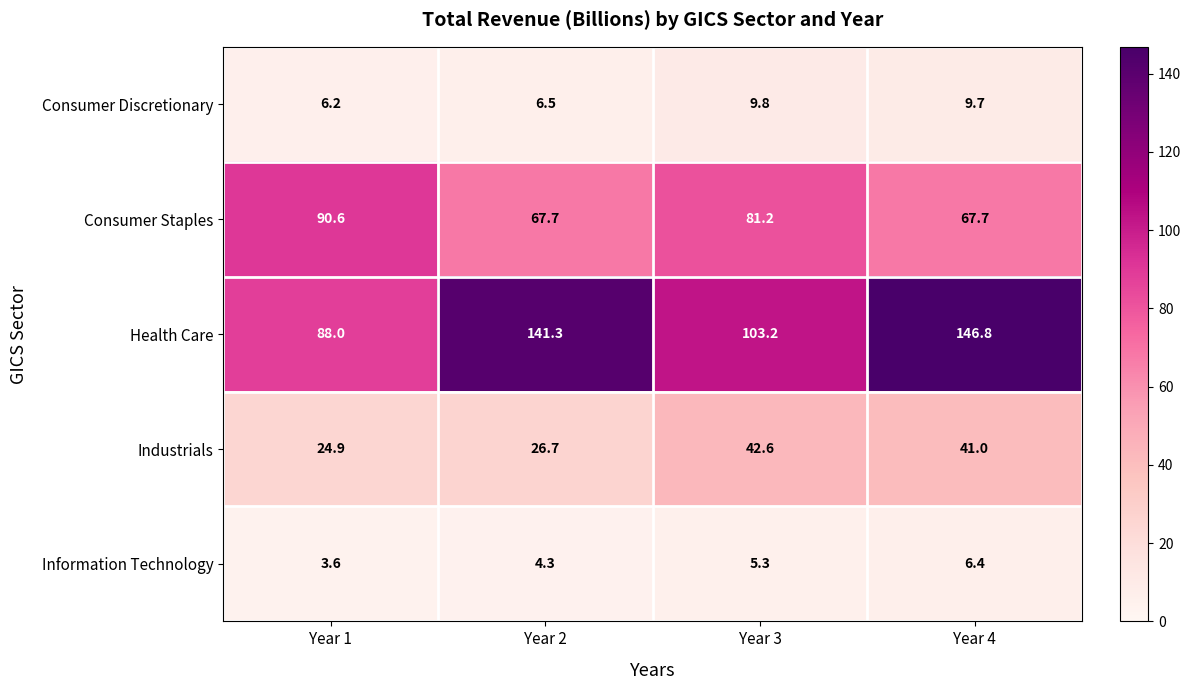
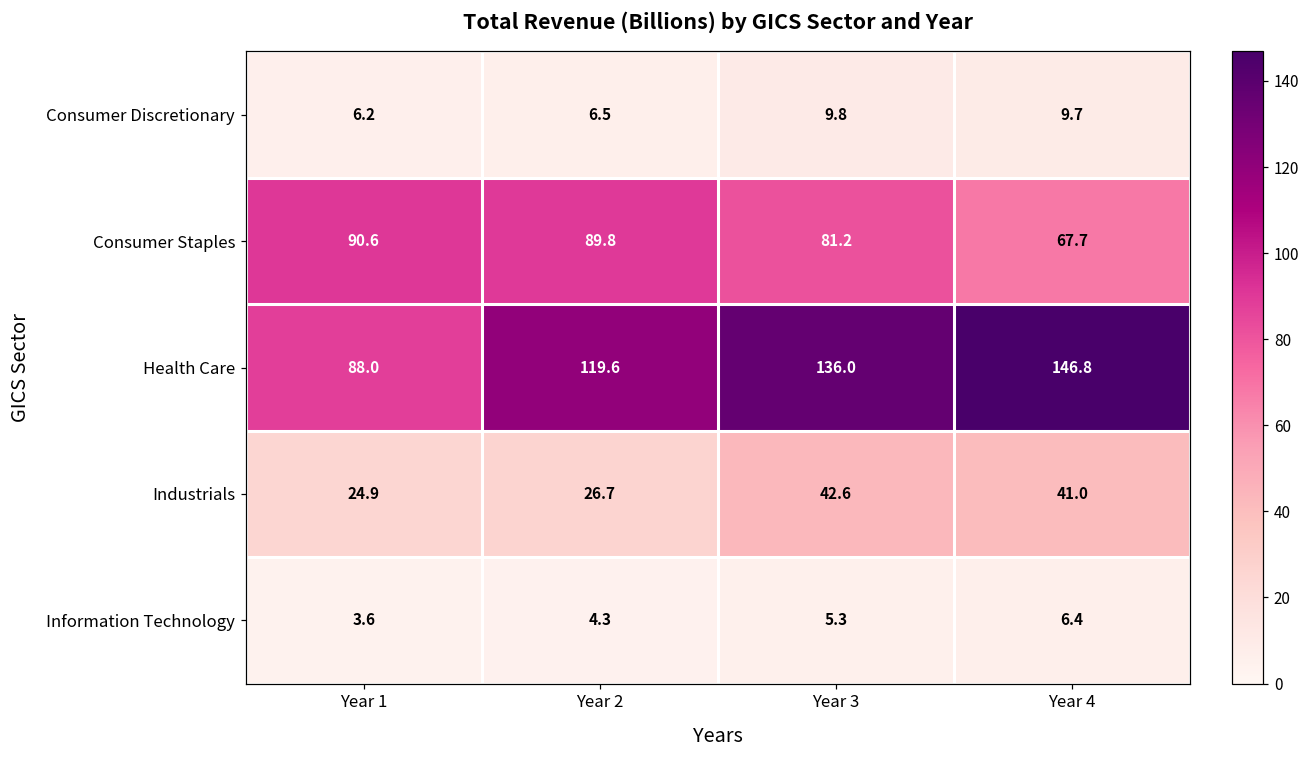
  {
    "Consumer Discretionary": {
      "Year 1": 6.2,
      "Year 2": 6.5,
      "Year 3": 9.8,
      "Year 4": 9.7
    },
    "Consumer Staples": {
      "Year 1": 90.6,
-     "Year 2": 67.7,
+     "Year 2": 89.8,
      "Year 3": 81.2,
      "Year 4": 67.7
    },
    "Health Care": {
      "Year 1": 88.0,
-     "Year 2": 141.3,
-     "Year 3": 103.2,
+     "Year 2": 119.6,
+     "Year 3": 136.0,
      "Year 4": 146.8
    },
    "Industrials": {
      "Year 1": 24.9,
      "Year 2": 26.7,
      "Year 3": 42.6,
      "Year 4": 41.0
    },
    "Information Technology": {
      "Year 1": 3.6,
      "Year 2": 4.3,
      "Year 3": 5.3,
      "Year 4": 6.4
    }
  }
